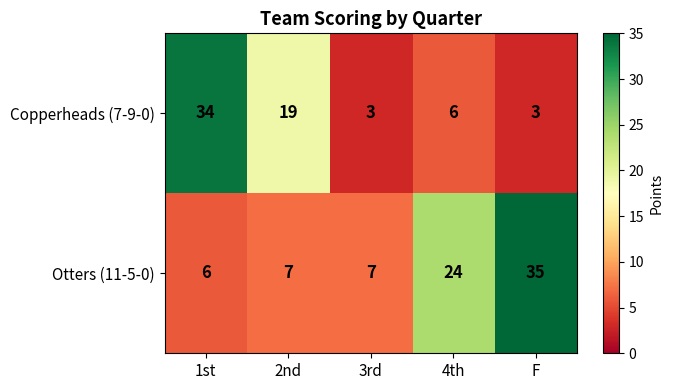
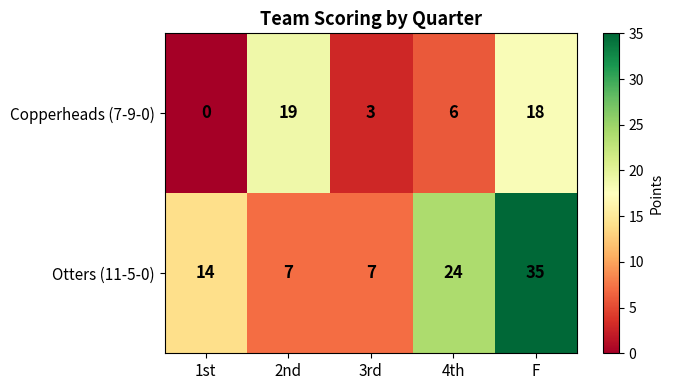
  {
    "Copperheads (7-9-0)": {
-     "1st": 34,
+     "1st": 0,
      "2nd": 19,
      "3rd": 3,
      "4th": 6,
-     "F": 3
+     "F": 18
    },
    "Otters (11-5-0)": {
-     "1st": 6,
+     "1st": 14,
      "2nd": 7,
      "3rd": 7,
      "4th": 24,
      "F": 35
    }
  }
